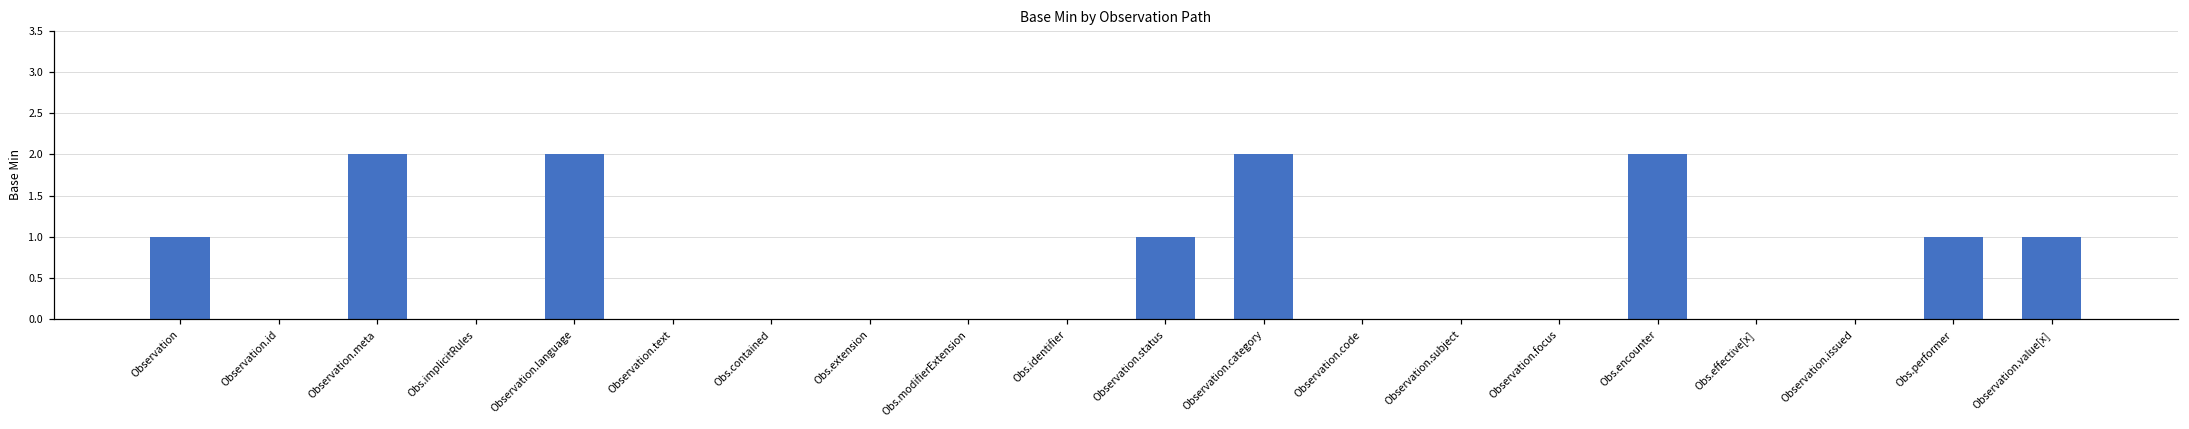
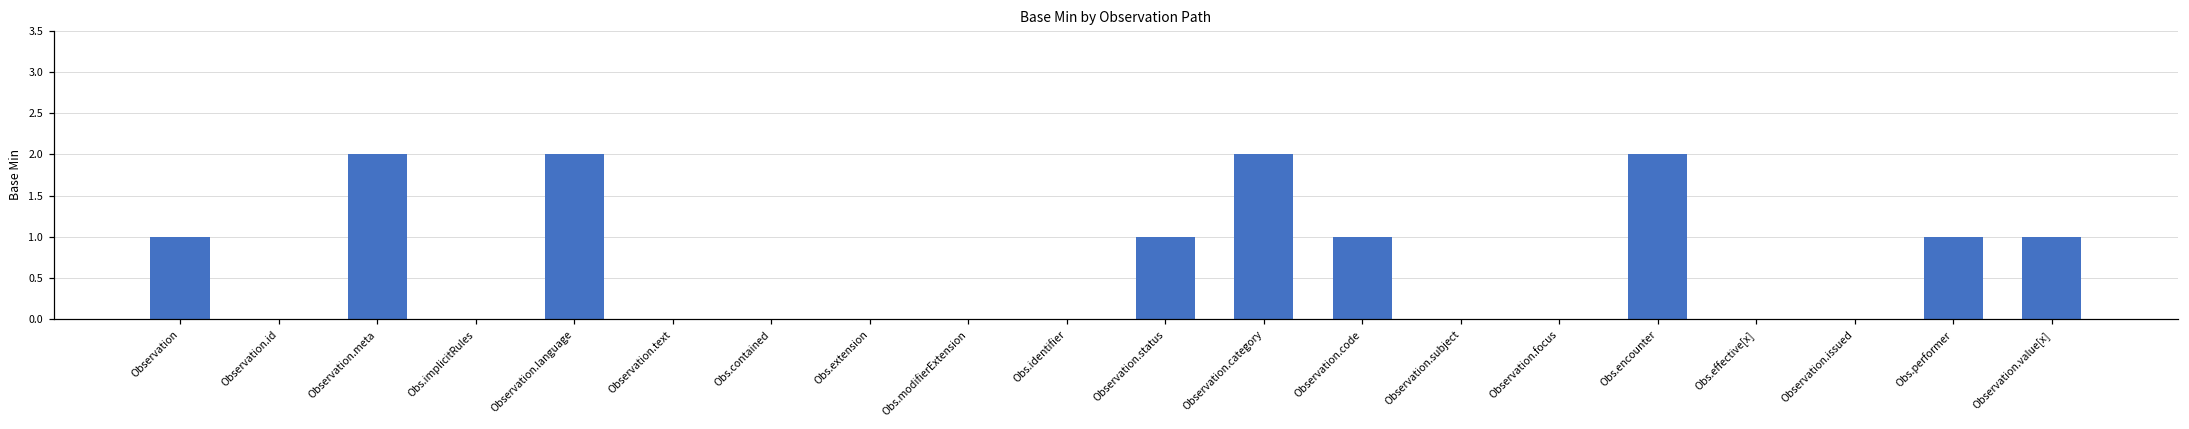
  {
    "Observation": 1,
    "Observation.id": 0,
    "Observation.meta": 2,
    "Obs.implicitRules": 0,
    "Observation.language": 2,
    "Observation.text": 0,
    "Obs.contained": 0,
    "Obs.extension": 0,
    "Obs.modifierExtension": 0,
    "Obs.identifier": 0,
    "Observation.status": 1,
    "Observation.category": 2,
-   "Observation.code": 0,
+   "Observation.code": 1,
    "Observation.subject": 0,
    "Observation.focus": 0,
    "Obs.encounter": 2,
    "Obs.effective[x]": 0,
    "Observation.issued": 0,
    "Obs.performer": 1,
    "Observation.value[x]": 1
  }
